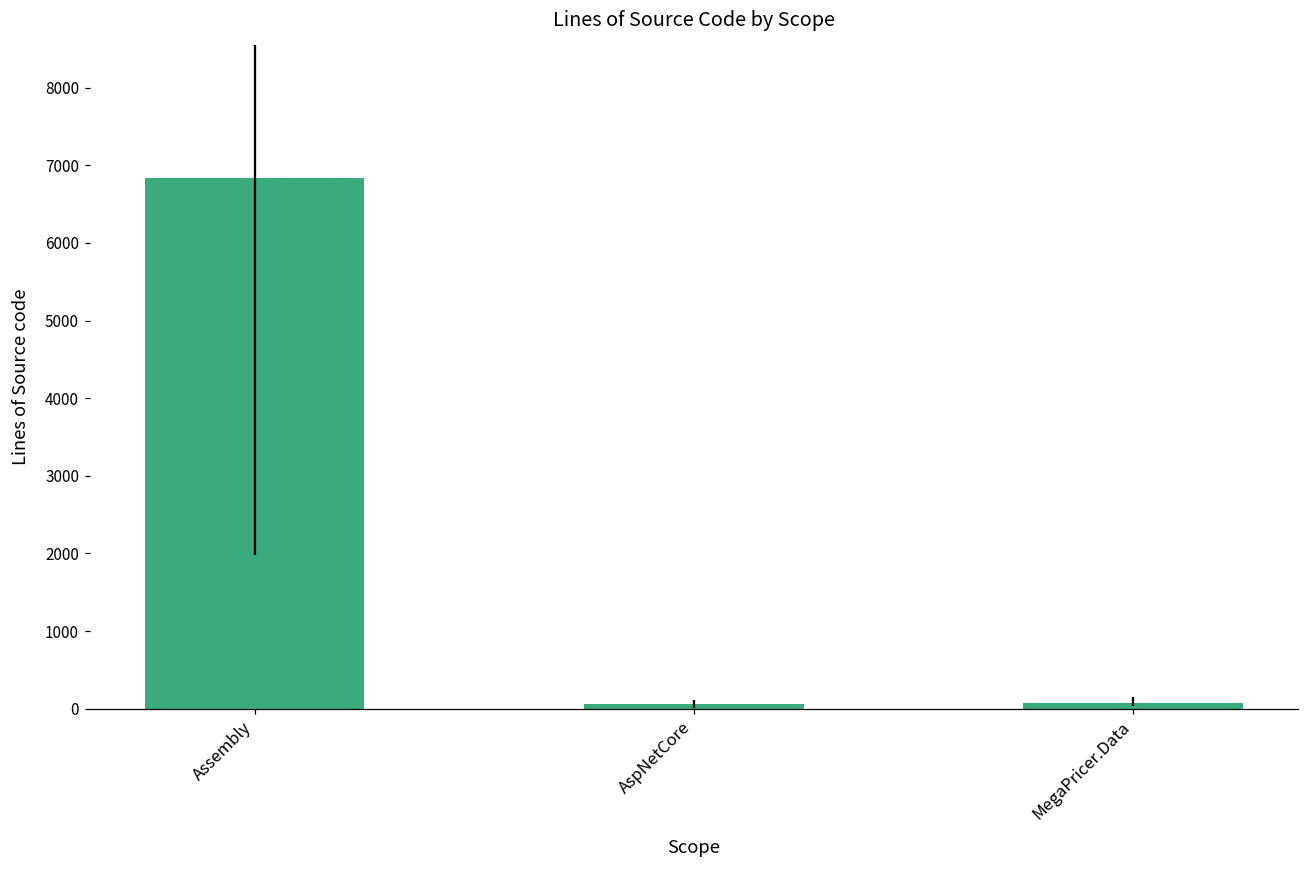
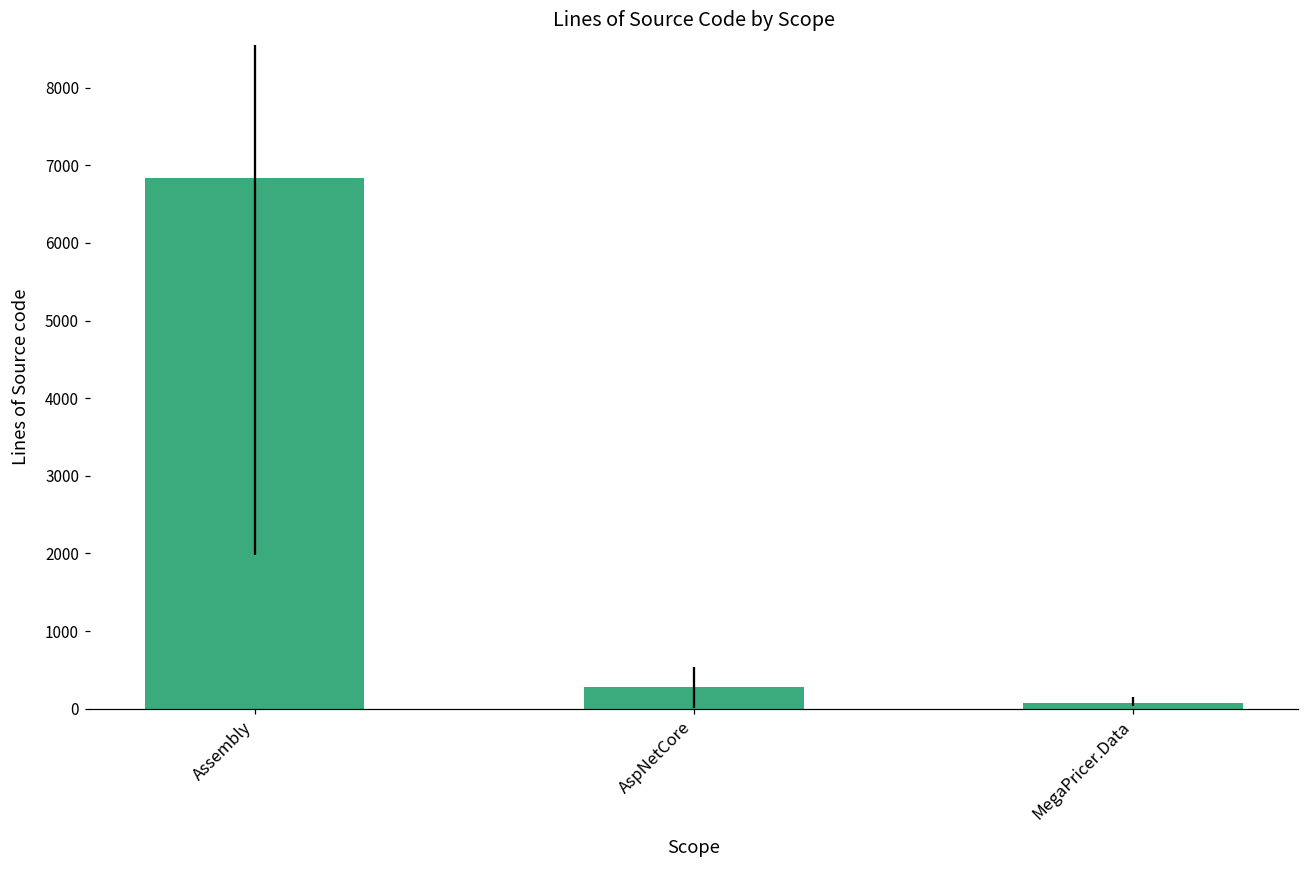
  {
    "Assembly": 6800,
-   "AspNetCore": 100,
+   "AspNetCore": 300,
    "MegaPricer.Data": 100
  }
